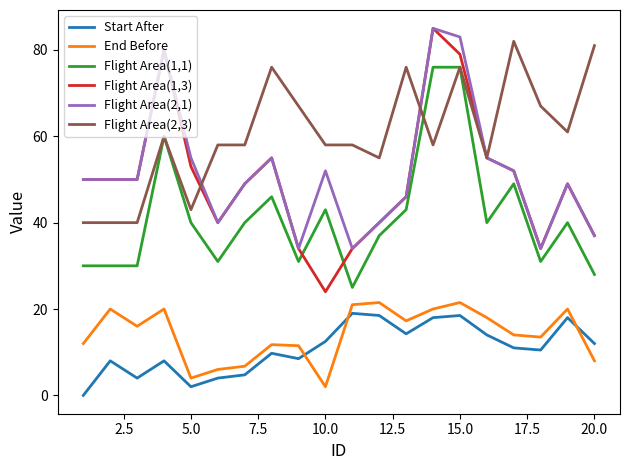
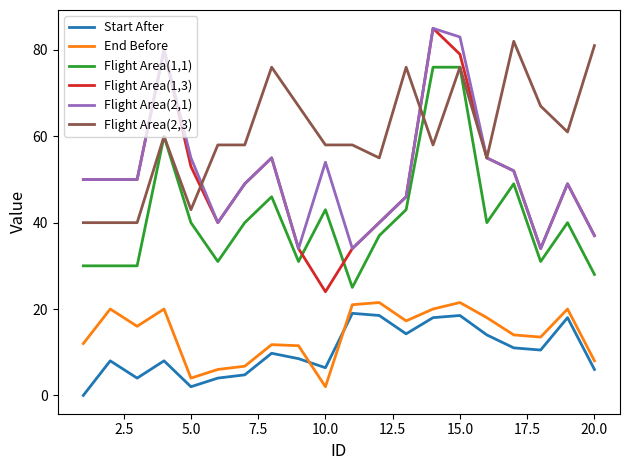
  {
    "Start After": {
      "5.0": 2,
-     "10.0": 13,
+     "10.0": 6,
      "15.0": 19,
-     "20.0": 12
+     "20.0": 6
    },
    "End Before": {
      "5.0": 4,
      "10.0": 2,
      "15.0": 22,
      "20.0": 8
    },
    "Flight Area(1,1)": {
      "5.0": 40,
      "10.0": 43,
      "20.0": 28
    },
    "Flight Area(1,3)": {
      "5.0": 53,
      "10.0": 24,
      "15.0": 79
    },
    "Flight Area(2,1)": {
      "5.0": 55,
-     "10.0": 52,
+     "10.0": 54,
      "15.0": 83
    },
    "Flight Area(2,3)": {
      "5.0": 43,
      "10.0": 58,
      "20.0": 81
    }
  }
